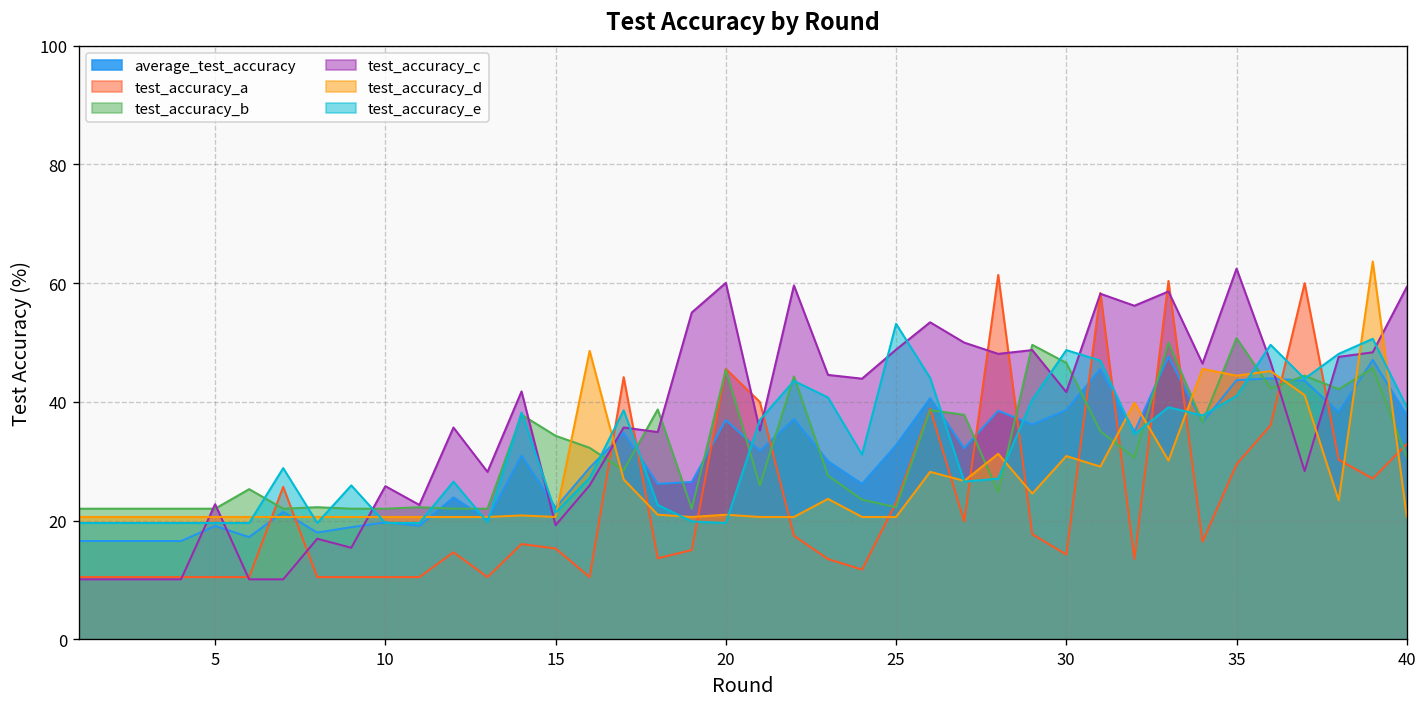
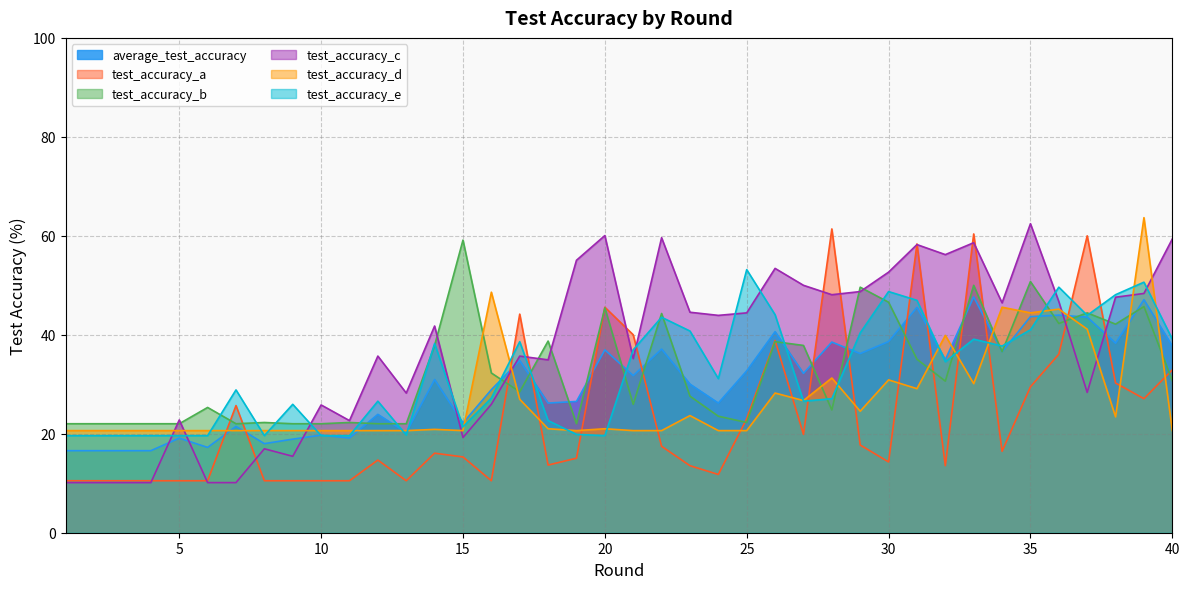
  {
    "test_accuracy_b": {
      "5": 22,
      "10": 22,
-     "15": 34,
+     "15": 59,
      "25": 22,
      "30": 47,
      "35": 51,
      "40": 31
    },
    "test_accuracy_c": {
      "5": 23,
      "10": 26,
      "15": 19,
      "20": 60,
-     "25": 49,
-     "30": 42,
+     "25": 44,
+     "30": 53,
      "35": 62,
      "40": 59
    }
  }
